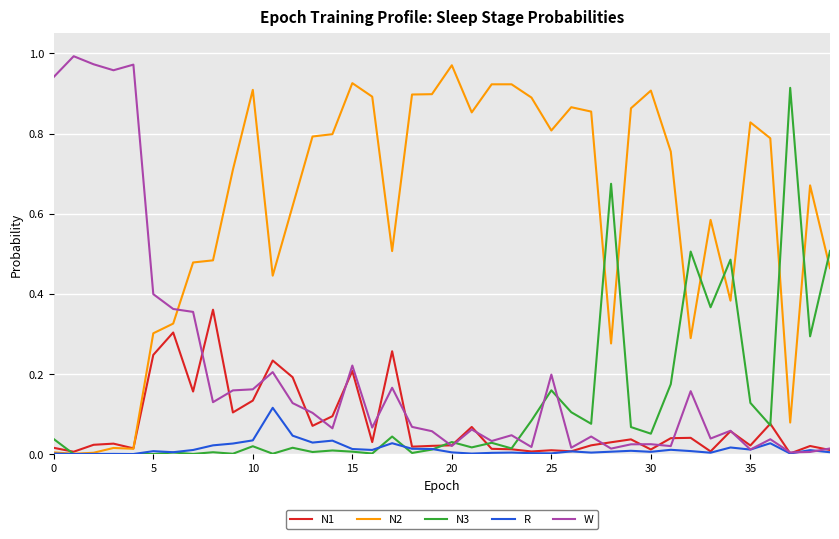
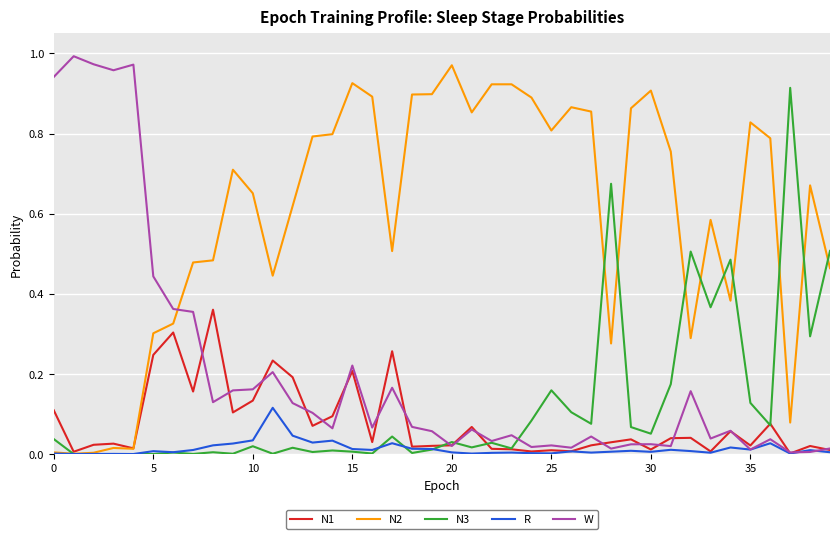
  {
    "N1": {
-     "0": 0.02,
+     "0": 0.11,
      "5": 0.25,
      "10": 0.13,
      "15": 0.21,
      "25": 0.01,
      "35": 0.02
    },
    "N2": {
      "5": 0.30,
-     "10": 0.91,
+     "10": 0.65,
      "15": 0.93,
      "20": 0.97,
      "25": 0.81,
      "30": 0.91,
      "35": 0.83
    },
    "N3": {
      "0": 0.04,
      "5": 0.00,
      "10": 0.02,
      "15": 0.01,
      "20": 0.03,
      "25": 0.16,
      "30": 0.05,
      "35": 0.13
    },
    "R": {
      "5": 0.01,
      "10": 0.03,
      "15": 0.01,
      "20": 0.00,
      "25": 0.00
    },
    "W": {
      "0": 0.94,
-     "5": 0.40,
+     "5": 0.44,
      "10": 0.16,
      "15": 0.22,
-     "25": 0.20,
+     "25": 0.02,
      "30": 0.02
    }
  }
